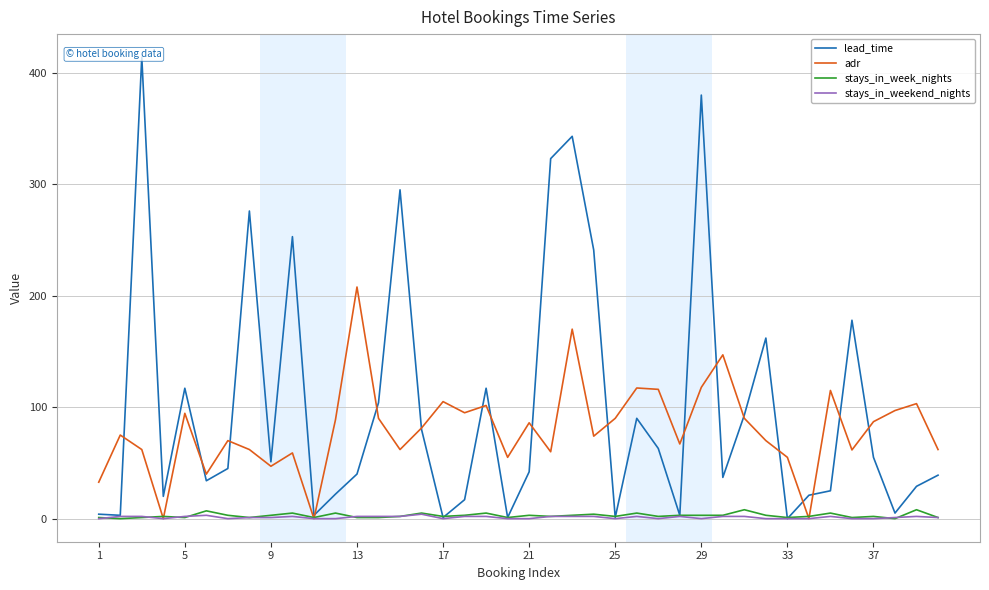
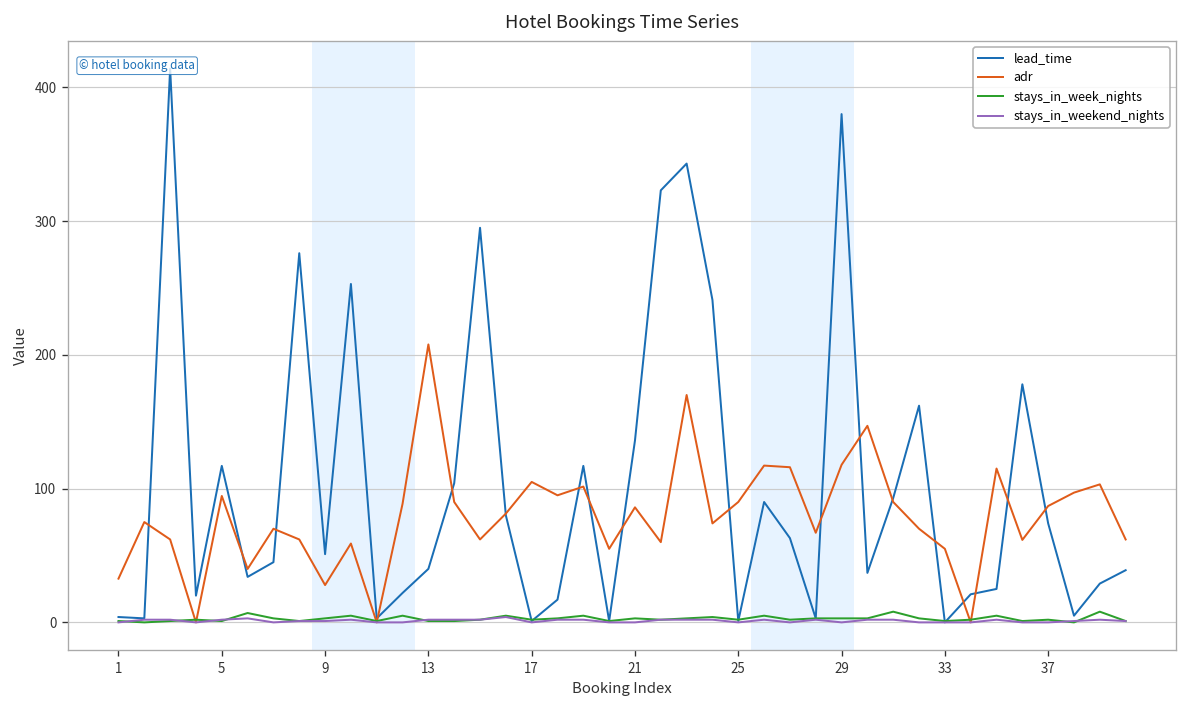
  {
    "lead_time": {
      "1": 4,
      "5": 117,
      "9": 51,
      "13": 40,
-     "21": 42,
+     "21": 136,
      "29": 380,
-     "37": 55
+     "37": 74
    },
    "adr": {
      "1": 33,
      "5": 95,
-     "9": 47,
+     "9": 28,
      "13": 208,
      "17": 105,
      "21": 86,
      "25": 90,
      "29": 118,
      "33": 55,
      "37": 87
    },
    "stays_in_week_nights": {
      "21": 3,
      "29": 3
    },
    "stays_in_weekend_nights": {
      "21": 0,
      "29": 0
    }
  }
